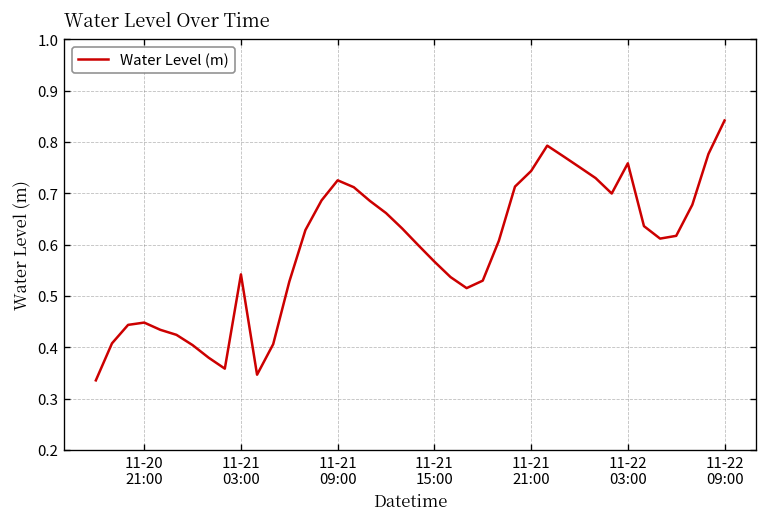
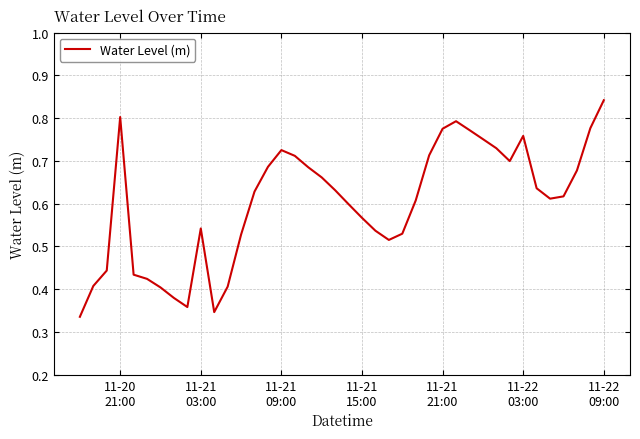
  {
-   "11-20 21:00": 0.45,
+   "11-20 21:00": 0.80,
    "11-21 03:00": 0.54,
    "11-21 09:00": 0.73,
    "11-21 15:00": 0.57,
-   "11-21 21:00": 0.74,
+   "11-21 21:00": 0.78,
    "11-22 03:00": 0.76,
    "11-22 09:00": 0.84
  }
